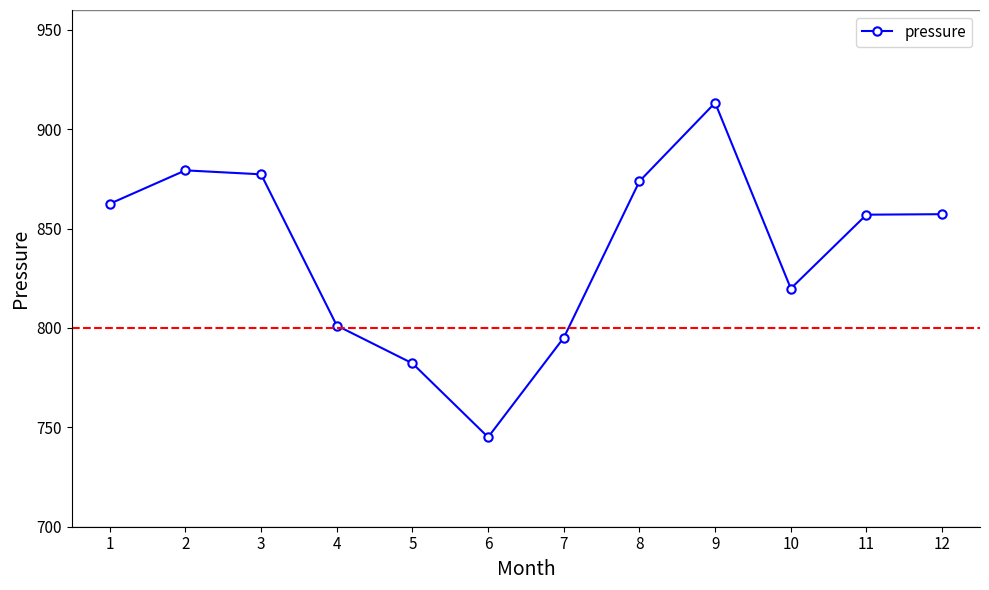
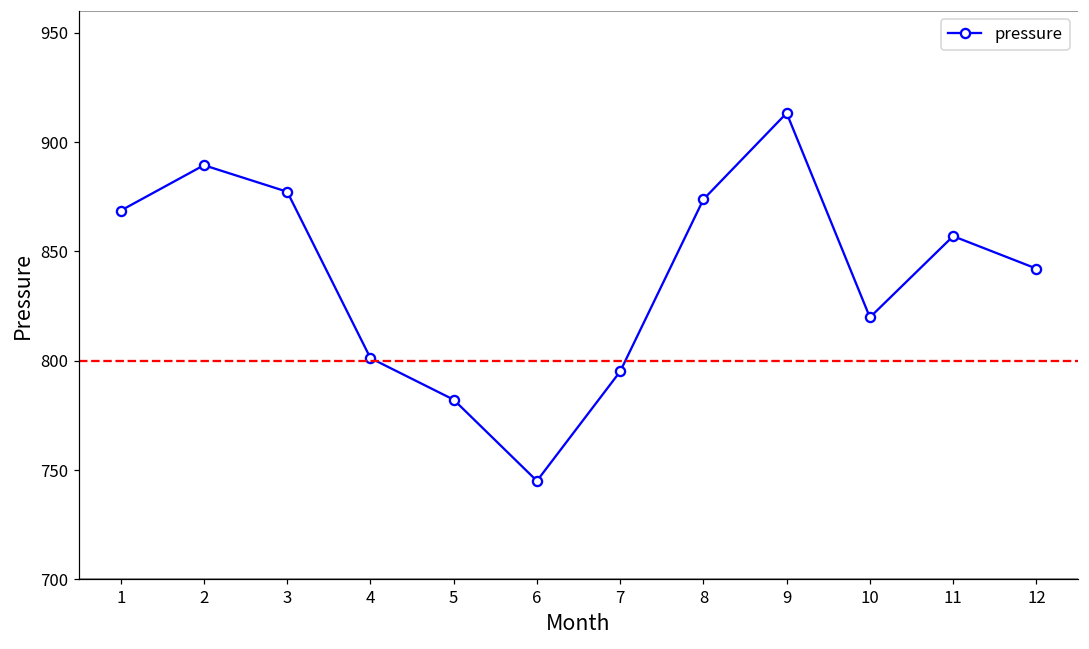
  {
-   "1": 862,
-   "2": 879,
+   "1": 869,
+   "2": 889,
    "3": 877,
    "4": 801,
    "5": 782,
    "6": 745,
    "7": 795,
    "8": 874,
    "9": 913,
    "10": 820,
    "11": 857,
-   "12": 857
+   "12": 842
  }
